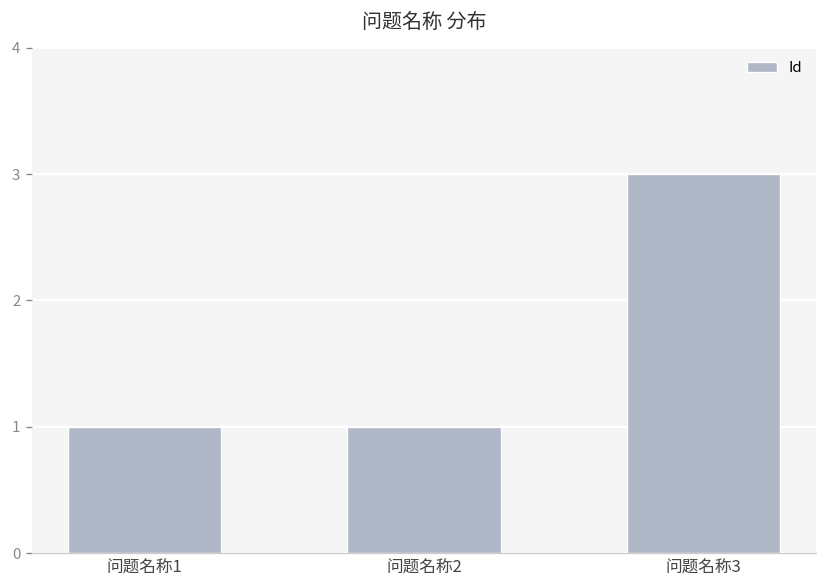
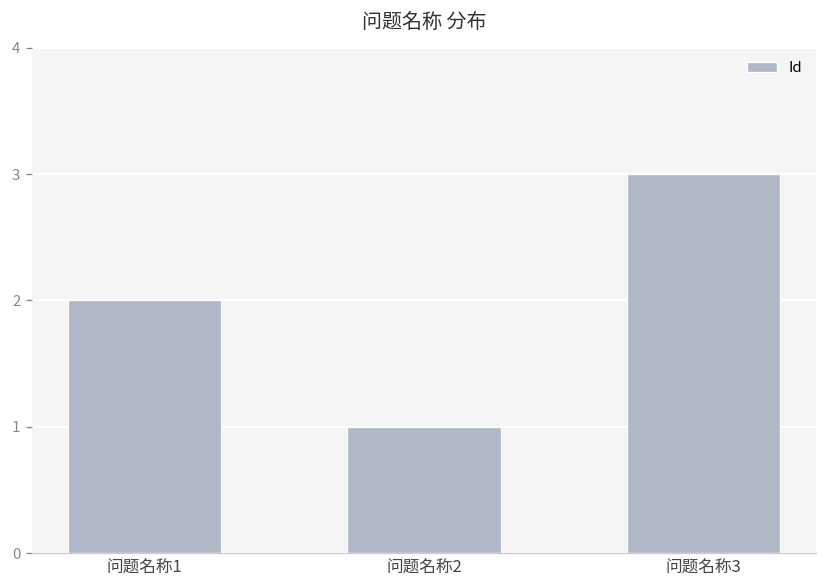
  {
-   "问题名称1": 1,
+   "问题名称1": 2,
    "问题名称2": 1,
    "问题名称3": 3
  }
